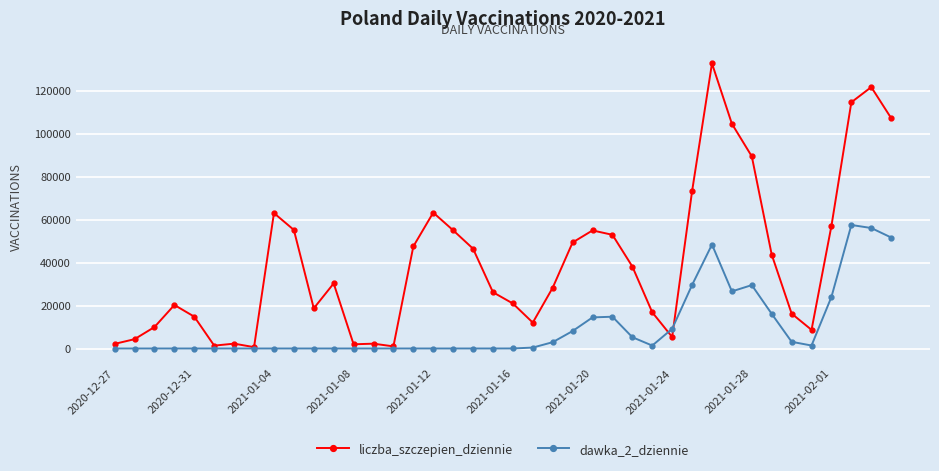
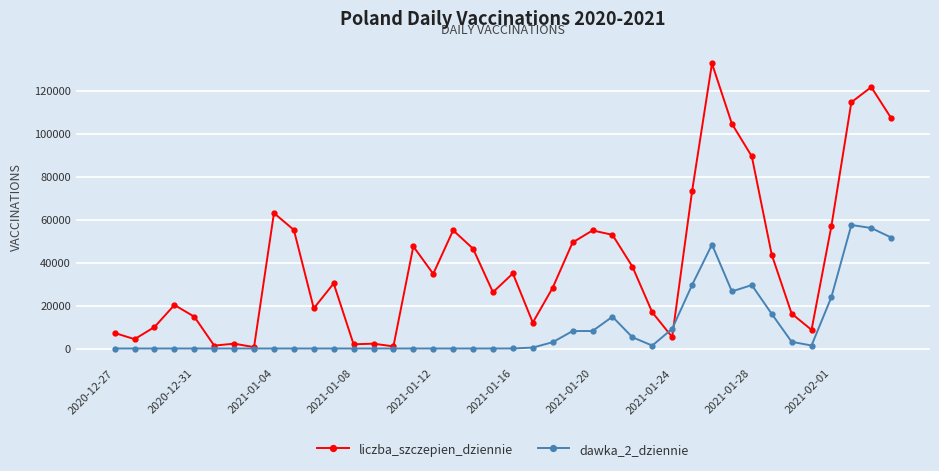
  {
    "liczba_szczepien_dziennie": {
-     "2020-12-27": 2000,
+     "2020-12-27": 7000,
      "2020-12-31": 15000,
      "2021-01-04": 63000,
      "2021-01-08": 2000,
-     "2021-01-12": 63000,
-     "2021-01-16": 21000,
+     "2021-01-12": 35000,
+     "2021-01-16": 35000,
      "2021-01-20": 55000,
      "2021-01-24": 5000,
      "2021-01-28": 89000,
      "2021-02-01": 57000
    },
    "dawka_2_dziennie": {
      "2020-12-27": 0,
      "2020-12-31": 0,
      "2021-01-04": 0,
      "2021-01-08": 0,
      "2021-01-12": 0,
      "2021-01-16": 0,
-     "2021-01-20": 14000,
+     "2021-01-20": 8000,
      "2021-01-24": 9000,
      "2021-01-28": 30000,
      "2021-02-01": 24000
    }
  }
